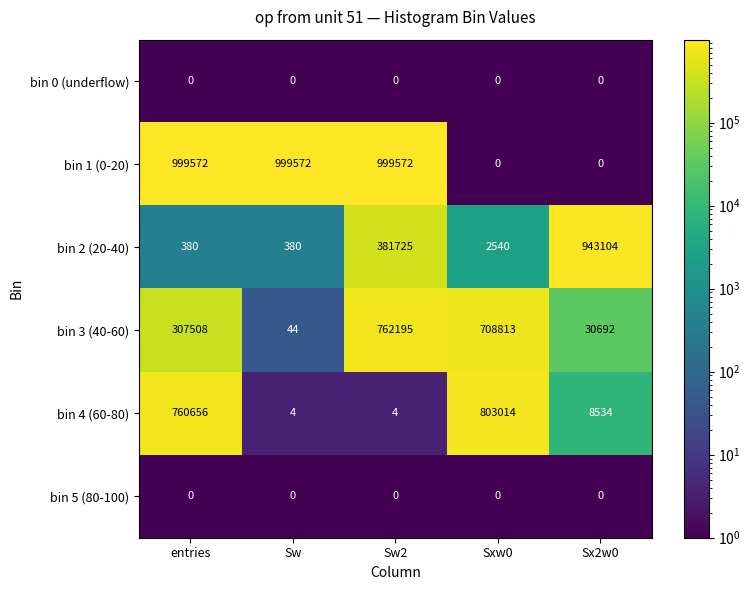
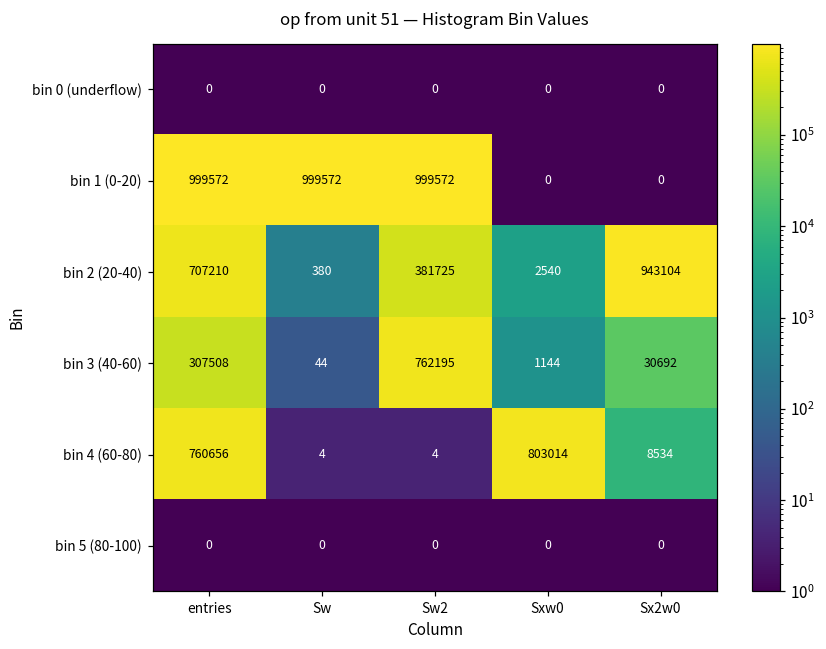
  {
    "bin 0 (underflow)": {
      "entries": 0,
      "Sw": 0,
      "Sw2": 0,
      "Sxw0": 0,
      "Sx2w0": 0
    },
    "bin 1 (0-20)": {
      "entries": 999572,
      "Sw": 999572,
      "Sw2": 999572,
      "Sxw0": 0,
      "Sx2w0": 0
    },
    "bin 2 (20-40)": {
-     "entries": 380,
+     "entries": 707210,
      "Sw": 380,
      "Sw2": 381725,
      "Sxw0": 2540,
      "Sx2w0": 943104
    },
    "bin 3 (40-60)": {
      "entries": 307508,
      "Sw": 44,
      "Sw2": 762195,
-     "Sxw0": 708813,
+     "Sxw0": 1144,
      "Sx2w0": 30692
    },
    "bin 4 (60-80)": {
      "entries": 760656,
      "Sw": 4,
      "Sw2": 4,
      "Sxw0": 803014,
      "Sx2w0": 8534
    },
    "bin 5 (80-100)": {
      "entries": 0,
      "Sw": 0,
      "Sw2": 0,
      "Sxw0": 0,
      "Sx2w0": 0
    }
  }
